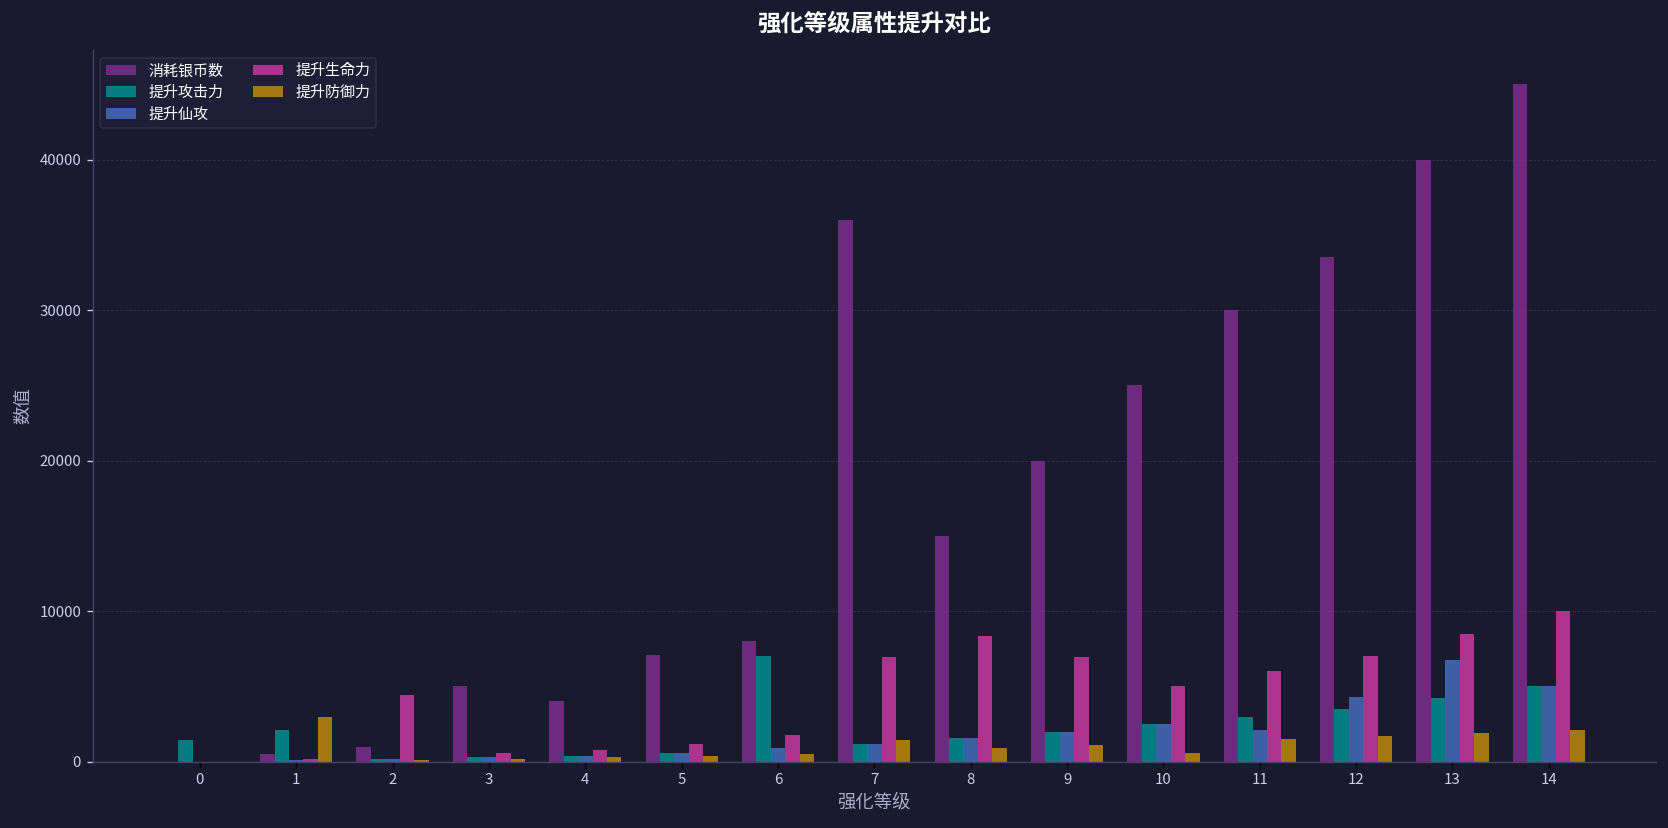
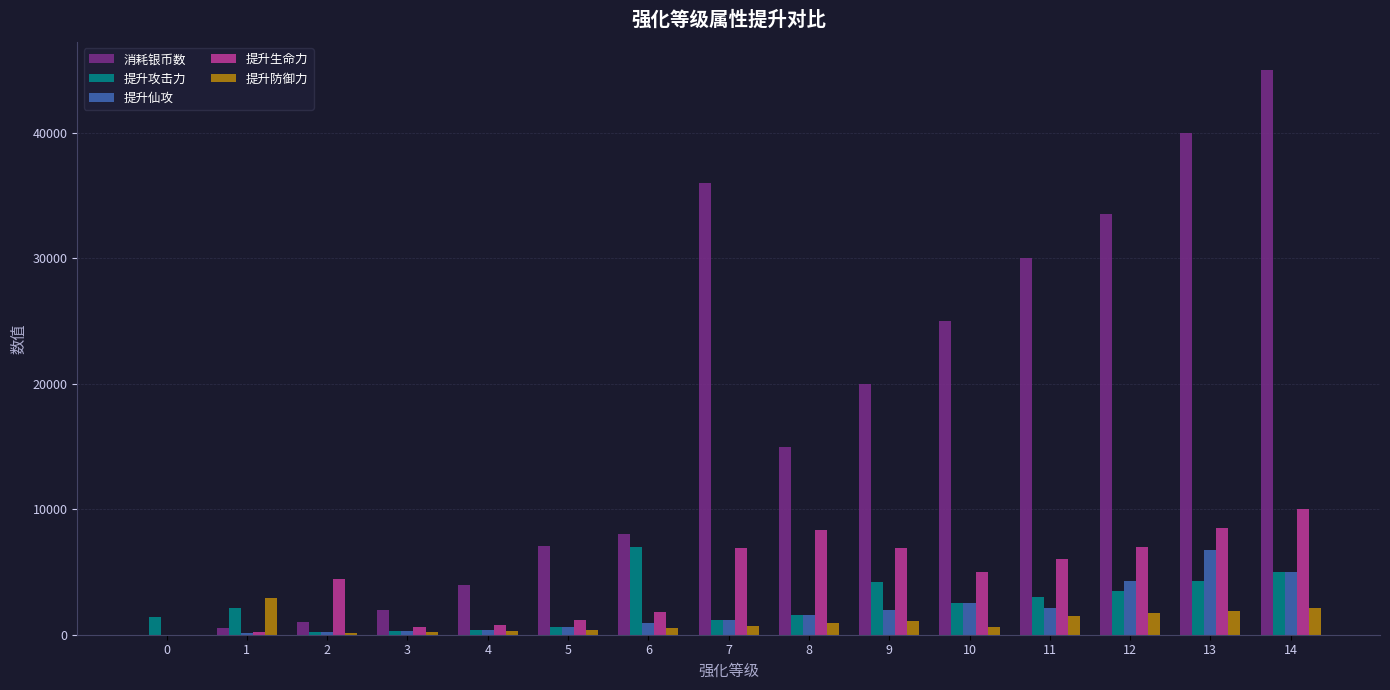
  {
    "消耗银币数": {
      "0": 0,
      "1": 500,
      "2": 1000,
-     "3": 5100,
+     "3": 2000,
      "4": 4000,
      "5": 7100,
      "6": 8000,
      "7": 36000,
      "8": 15000,
      "9": 20000,
      "10": 25000,
      "11": 30000,
      "12": 33600,
      "13": 40000,
      "14": 45000
    },
    "提升攻击力": {
      "0": 1400,
      "1": 2100,
      "2": 200,
      "3": 300,
      "4": 400,
      "5": 600,
      "6": 7000,
      "7": 1200,
      "8": 1600,
-     "9": 2000,
+     "9": 4200,
      "10": 2500,
      "11": 3000,
      "12": 3500,
      "13": 4300,
      "14": 5000
    },
    "提升仙攻": {
      "0": 0,
      "2": 200,
      "3": 300,
      "4": 400,
      "5": 600,
      "6": 900,
      "7": 1200,
      "8": 1600,
      "9": 2000,
      "10": 2500,
      "11": 2100,
      "12": 4300,
      "13": 6800,
      "14": 5000
    },
    "提升生命力": {
      "0": 0,
      "1": 200,
      "2": 4400,
      "3": 600,
      "4": 800,
      "5": 1200,
      "6": 1800,
      "7": 6900,
      "8": 8300,
      "9": 6900,
      "10": 5000,
      "11": 6000,
      "12": 7000,
      "13": 8500,
      "14": 10000
    },
    "提升防御力": {
      "0": 0,
      "1": 3000,
      "3": 200,
      "4": 300,
      "5": 400,
      "6": 500,
-     "7": 1500,
+     "7": 700,
      "8": 900,
      "9": 1100,
      "10": 600,
      "11": 1500,
      "12": 1700,
      "13": 1900,
      "14": 2100
    }
  }
